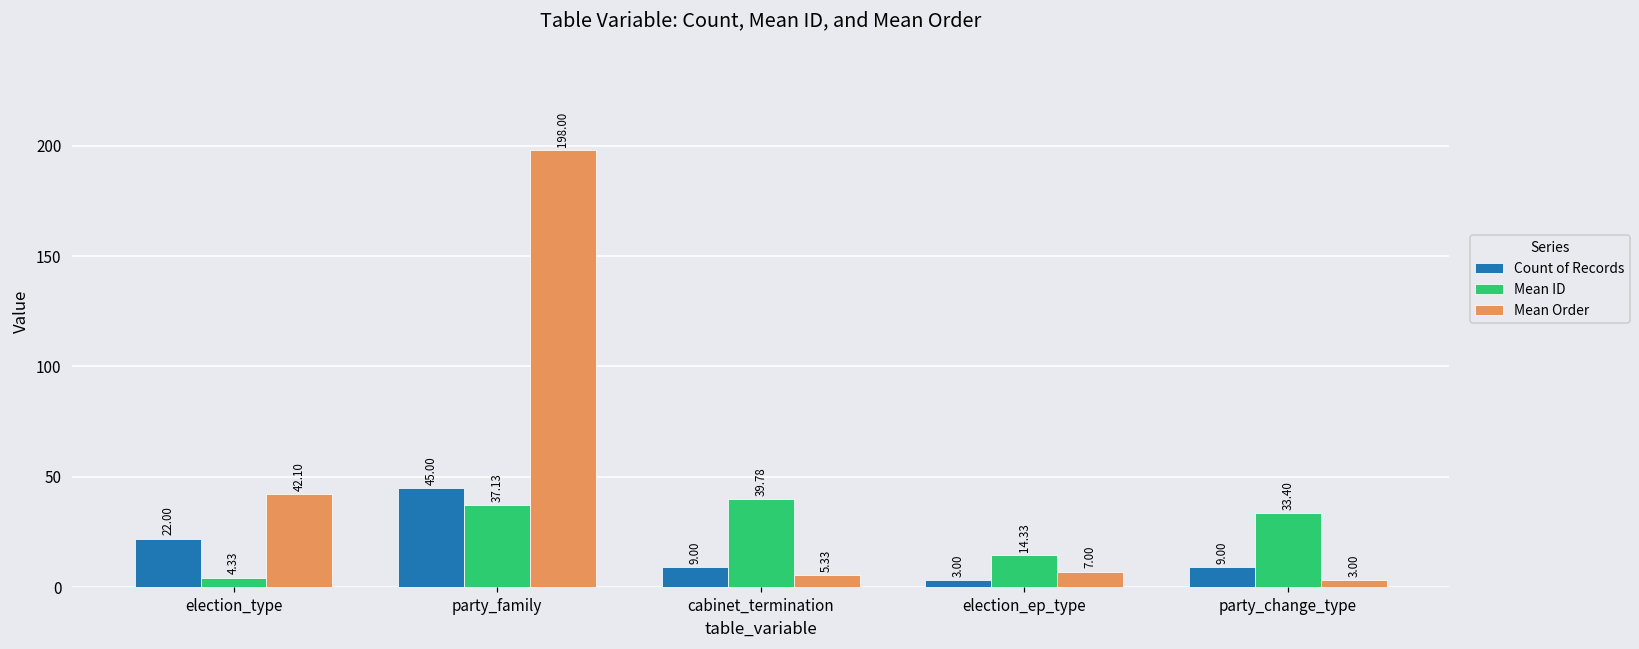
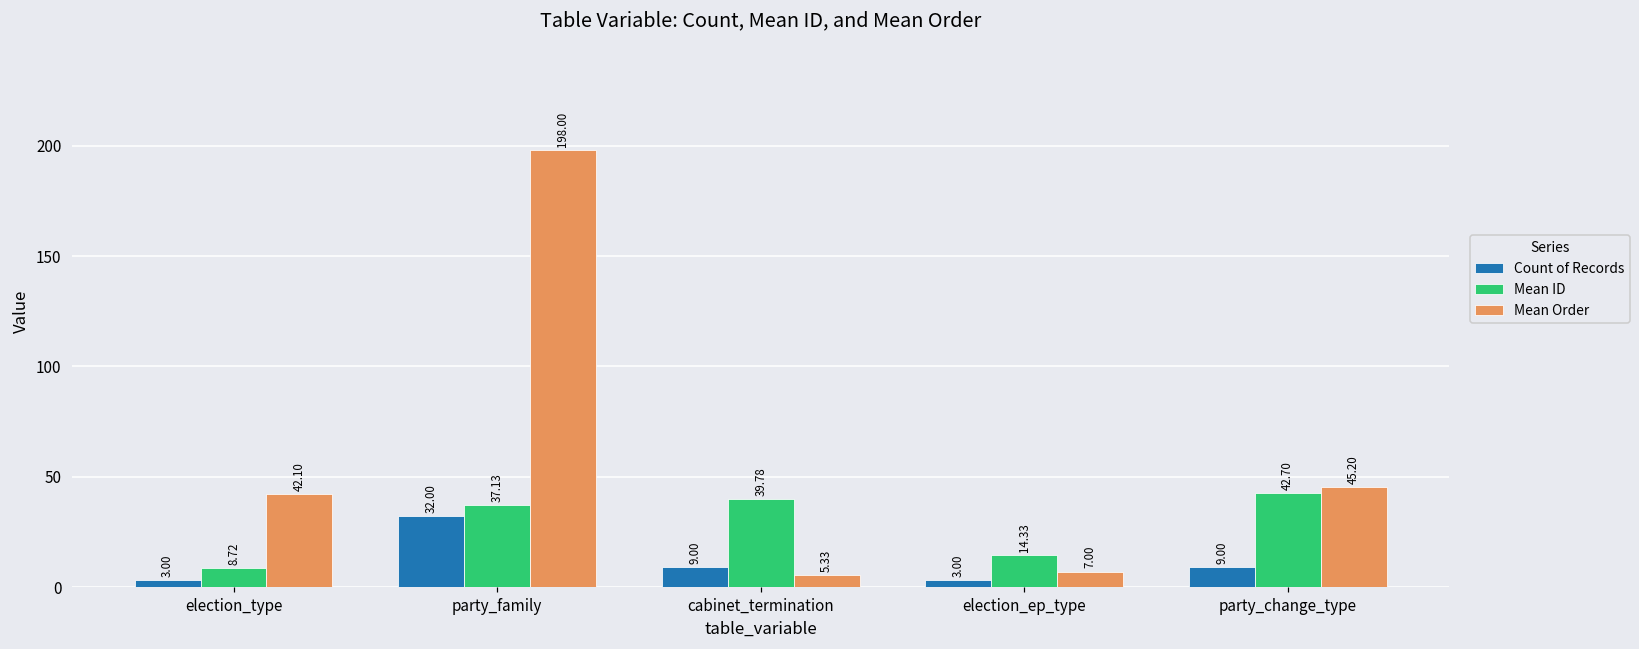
  {
    "Count of Records": {
-     "election_type": 22.00,
-     "party_family": 45.00,
+     "election_type": 3.00,
+     "party_family": 32.00,
      "cabinet_termination": 9.00,
      "election_ep_type": 3.00,
      "party_change_type": 9.00
    },
    "Mean ID": {
-     "election_type": 4.33,
+     "election_type": 8.72,
      "party_family": 37.13,
      "cabinet_termination": 39.78,
      "election_ep_type": 14.33,
-     "party_change_type": 33.40
+     "party_change_type": 42.70
    },
    "Mean Order": {
      "election_type": 42.10,
      "party_family": 198.00,
      "cabinet_termination": 5.33,
      "election_ep_type": 7.00,
-     "party_change_type": 3.00
+     "party_change_type": 45.20
    }
  }
